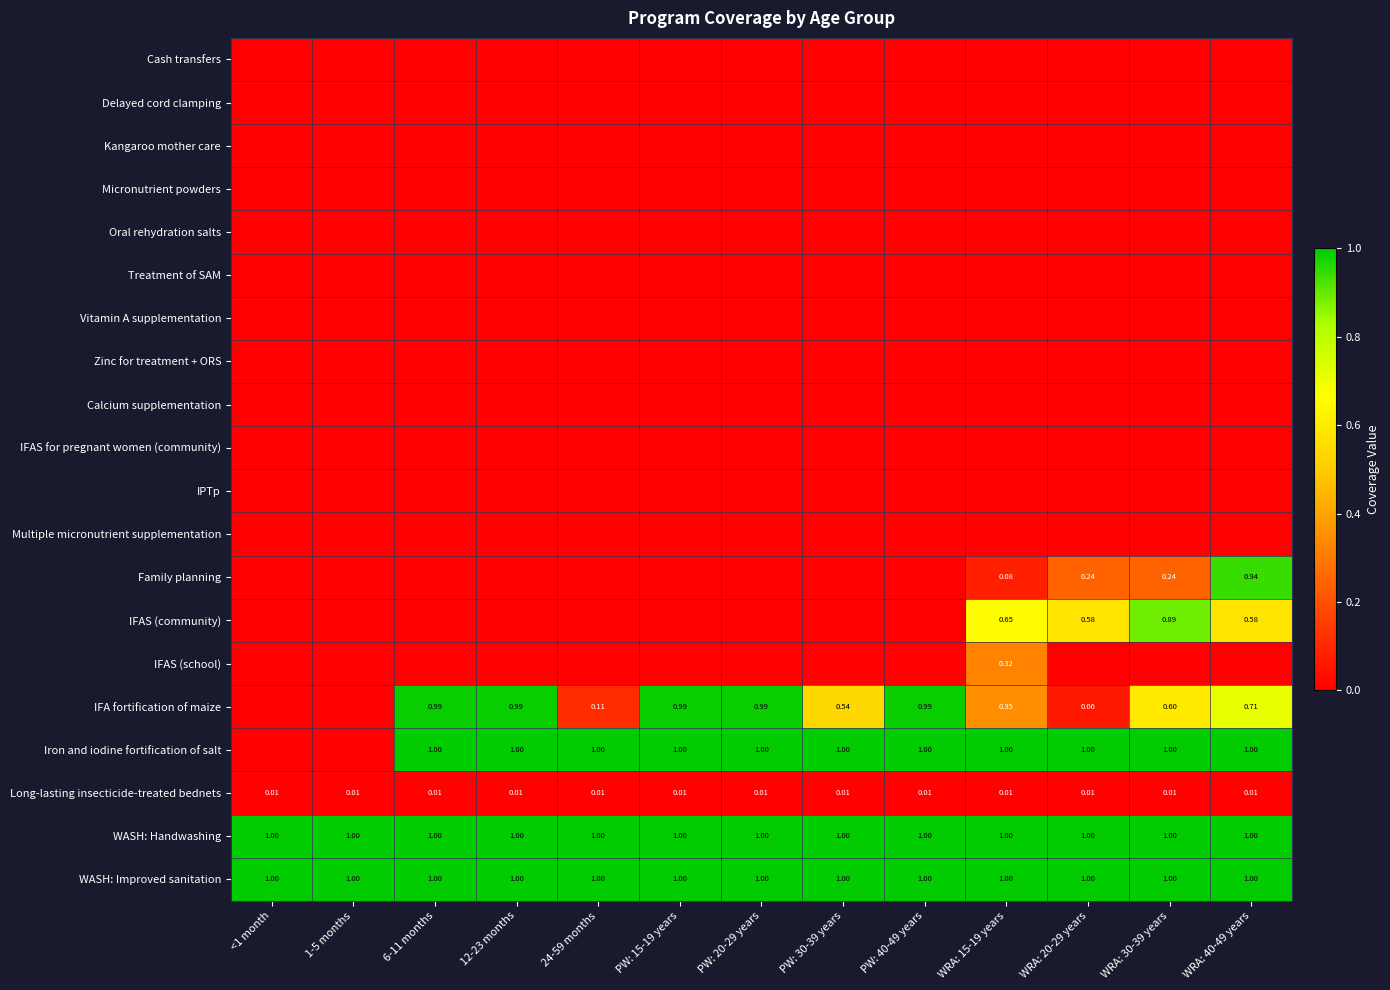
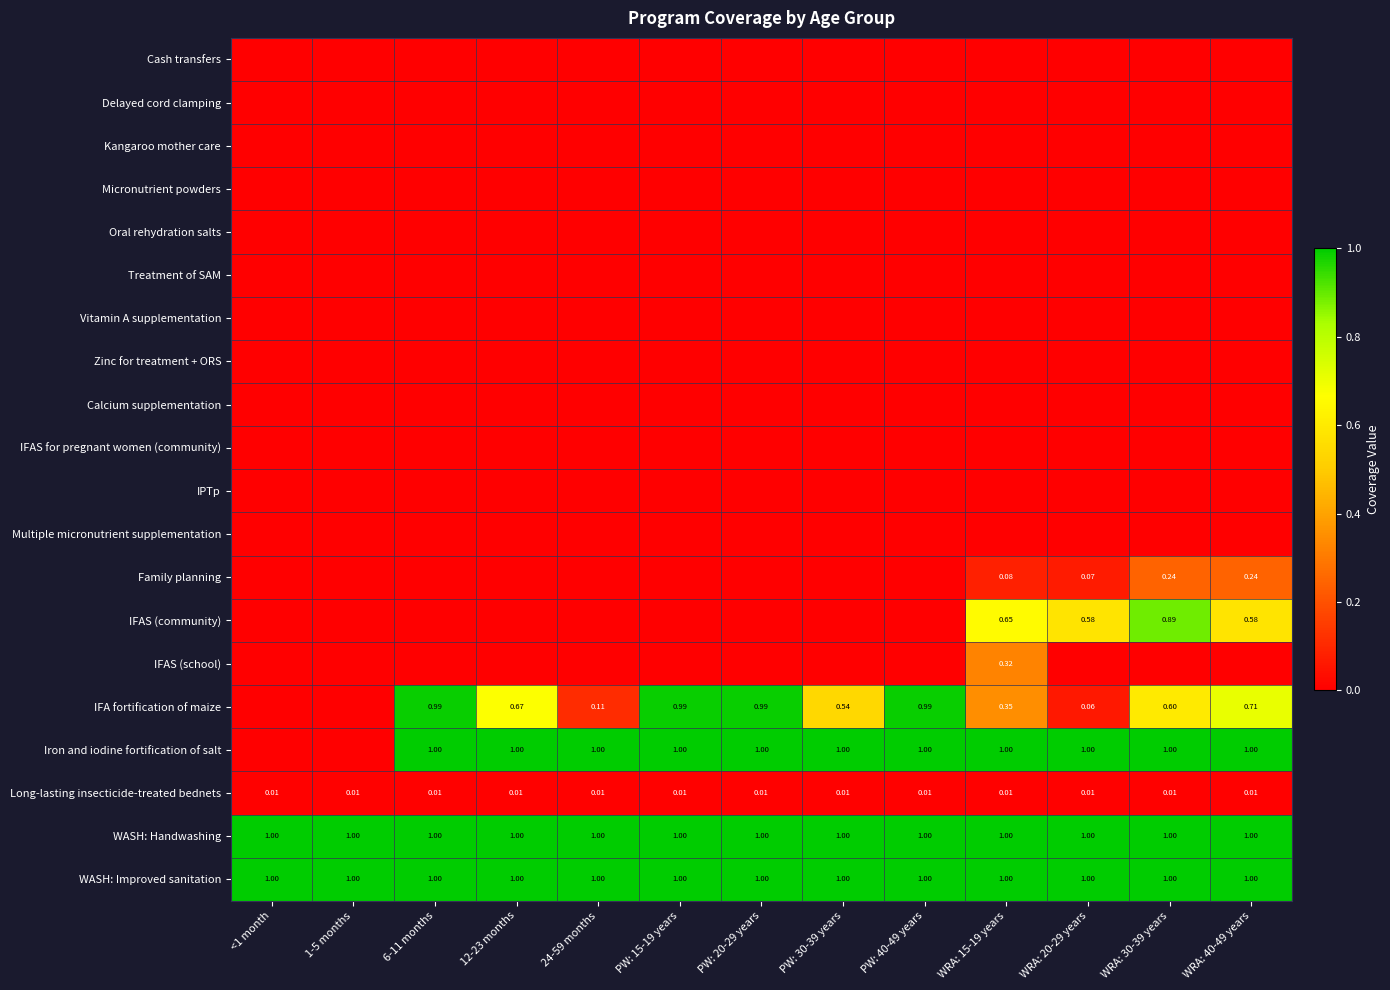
  {
    "Family planning": {
      "WRA: 15-19 years": 0.08,
-     "WRA: 20-29 years": 0.24,
+     "WRA: 20-29 years": 0.07,
      "WRA: 30-39 years": 0.24,
-     "WRA: 40-49 years": 0.94
+     "WRA: 40-49 years": 0.24
    },
    "IFAS (community)": {
      "WRA: 15-19 years": 0.65,
      "WRA: 20-29 years": 0.58,
      "WRA: 30-39 years": 0.89,
      "WRA: 40-49 years": 0.58
    },
    "IFAS (school)": {
      "WRA: 15-19 years": 0.32
    },
    "IFA fortification of maize": {
      "6-11 months": 0.99,
-     "12-23 months": 0.99,
+     "12-23 months": 0.67,
      "24-59 months": 0.11,
      "PW: 15-19 years": 0.99,
      "PW: 20-29 years": 0.99,
      "PW: 30-39 years": 0.54,
      "PW: 40-49 years": 0.99,
      "WRA: 15-19 years": 0.35,
      "WRA: 20-29 years": 0.06,
      "WRA: 30-39 years": 0.60,
      "WRA: 40-49 years": 0.71
    },
    "Iron and iodine fortification of salt": {
      "6-11 months": 1.00,
      "12-23 months": 1.00,
      "24-59 months": 1.00,
      "PW: 15-19 years": 1.00,
      "PW: 20-29 years": 1.00,
      "PW: 30-39 years": 1.00,
      "PW: 40-49 years": 1.00,
      "WRA: 15-19 years": 1.00,
      "WRA: 20-29 years": 1.00,
      "WRA: 30-39 years": 1.00,
      "WRA: 40-49 years": 1.00
    },
    "Long-lasting insecticide-treated bednets": {
      "<1 month": 0.01,
      "1-5 months": 0.01,
      "6-11 months": 0.01,
      "12-23 months": 0.01,
      "24-59 months": 0.01,
      "PW: 15-19 years": 0.01,
      "PW: 20-29 years": 0.01,
      "PW: 30-39 years": 0.01,
      "PW: 40-49 years": 0.01,
      "WRA: 15-19 years": 0.01,
      "WRA: 20-29 years": 0.01,
      "WRA: 30-39 years": 0.01,
      "WRA: 40-49 years": 0.01
    },
    "WASH: Handwashing": {
      "<1 month": 1.00,
      "1-5 months": 1.00,
      "6-11 months": 1.00,
      "12-23 months": 1.00,
      "24-59 months": 1.00,
      "PW: 15-19 years": 1.00,
      "PW: 20-29 years": 1.00,
      "PW: 30-39 years": 1.00,
      "PW: 40-49 years": 1.00,
      "WRA: 15-19 years": 1.00,
      "WRA: 20-29 years": 1.00,
      "WRA: 30-39 years": 1.00,
      "WRA: 40-49 years": 1.00
    },
    "WASH: Improved sanitation": {
      "<1 month": 1.00,
      "1-5 months": 1.00,
      "6-11 months": 1.00,
      "12-23 months": 1.00,
      "24-59 months": 1.00,
      "PW: 15-19 years": 1.00,
      "PW: 20-29 years": 1.00,
      "PW: 30-39 years": 1.00,
      "PW: 40-49 years": 1.00,
      "WRA: 15-19 years": 1.00,
      "WRA: 20-29 years": 1.00,
      "WRA: 30-39 years": 1.00,
      "WRA: 40-49 years": 1.00
    }
  }
